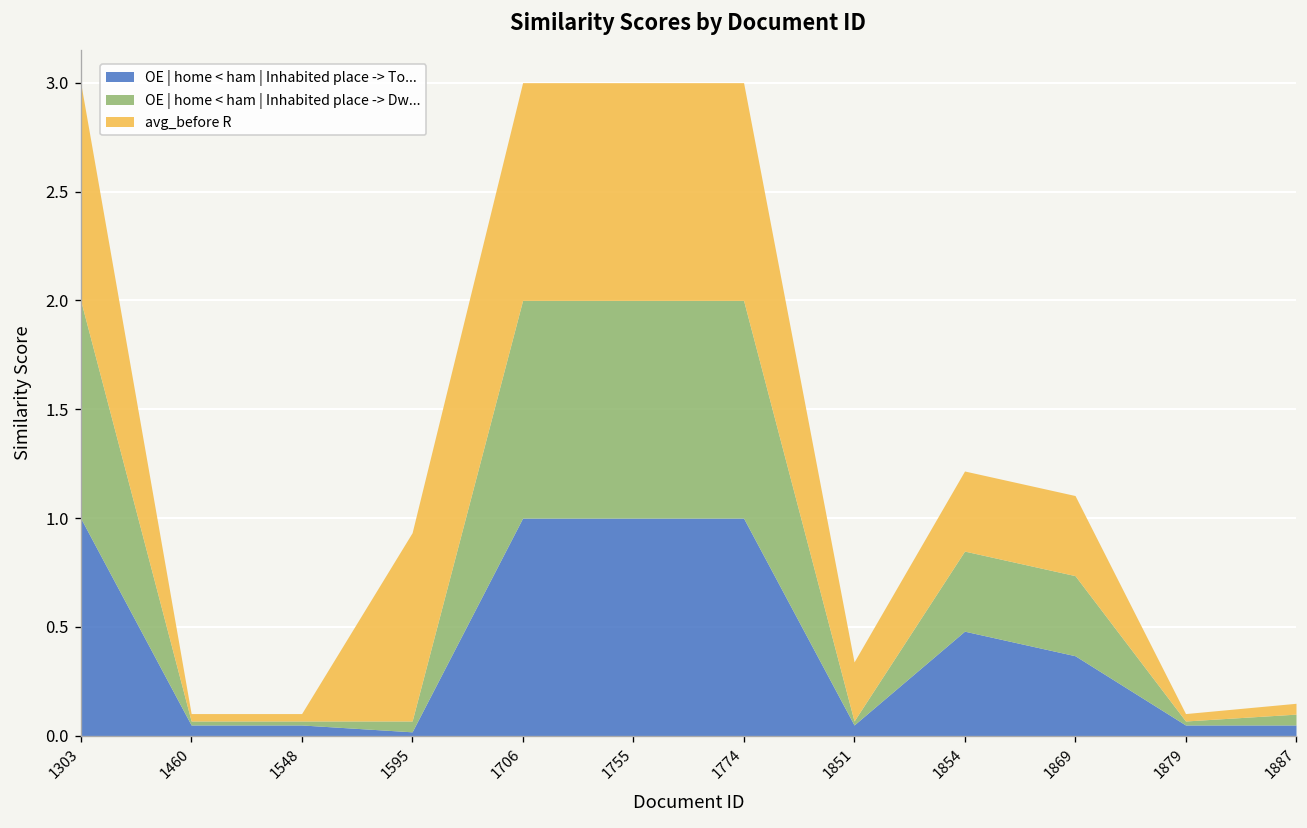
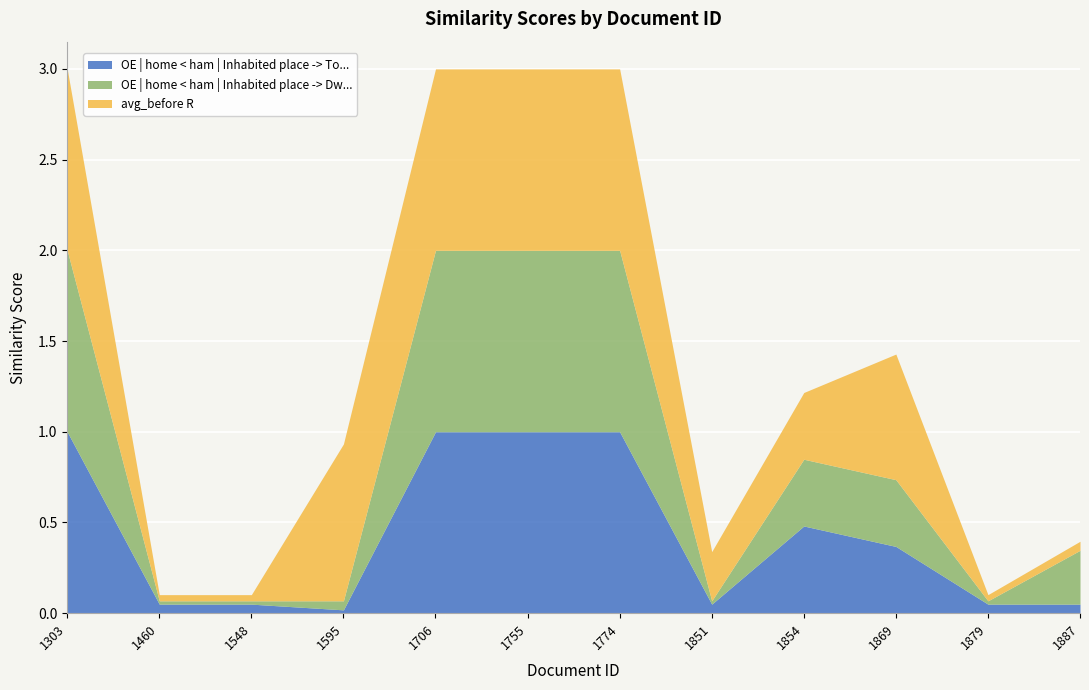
  {
    "OE | home < ham | Inhabited place -> To...": {
      "1303": 1.00,
      "1460": 0.05,
      "1548": 0.05,
      "1595": 0.02,
      "1706": 1.00,
      "1755": 1.00,
      "1774": 1.00,
      "1851": 0.05,
      "1854": 0.48,
      "1869": 0.37,
      "1879": 0.05,
      "1887": 0.05
    },
    "OE | home < ham | Inhabited place -> Dw...": {
      "1303": 1.00,
      "1460": 0.02,
      "1548": 0.02,
      "1595": 0.05,
      "1706": 1.00,
      "1755": 1.00,
      "1774": 1.00,
      "1851": 0.02,
      "1854": 0.37,
      "1869": 0.37,
      "1879": 0.02,
-     "1887": 0.05
+     "1887": 0.30
    },
    "avg_before R": {
      "1303": 1.00,
      "1460": 0.03,
      "1548": 0.03,
      "1595": 0.86,
      "1706": 1.00,
      "1755": 1.00,
      "1774": 1.00,
      "1851": 0.27,
      "1854": 0.37,
-     "1869": 0.37,
+     "1869": 0.69,
      "1879": 0.03,
      "1887": 0.05
    }
  }
